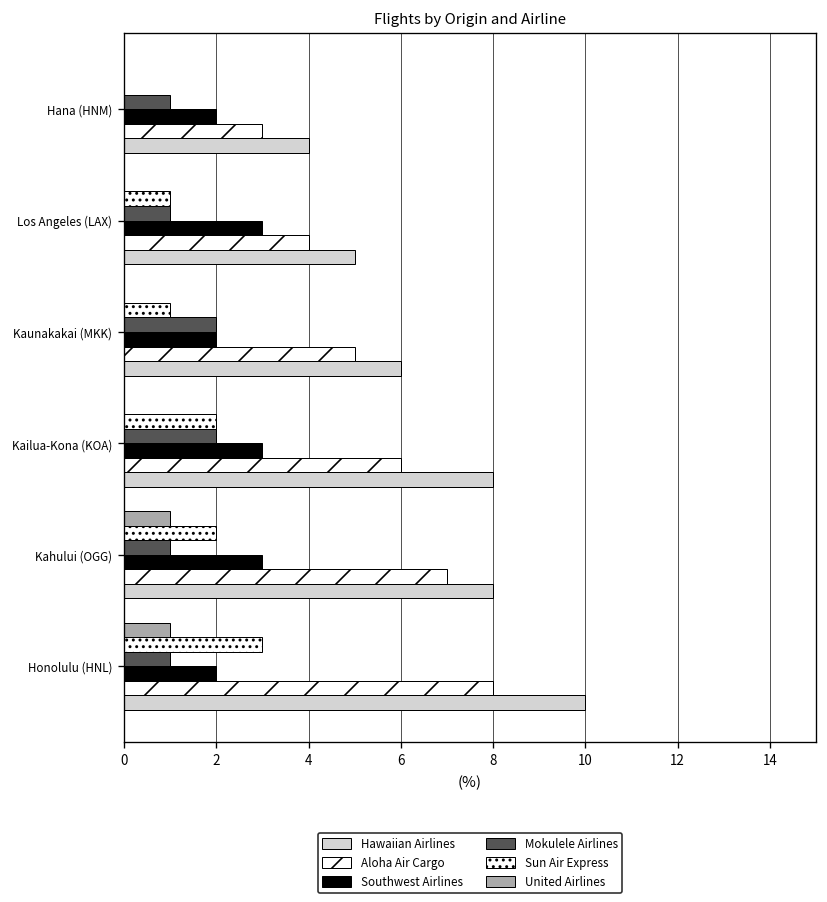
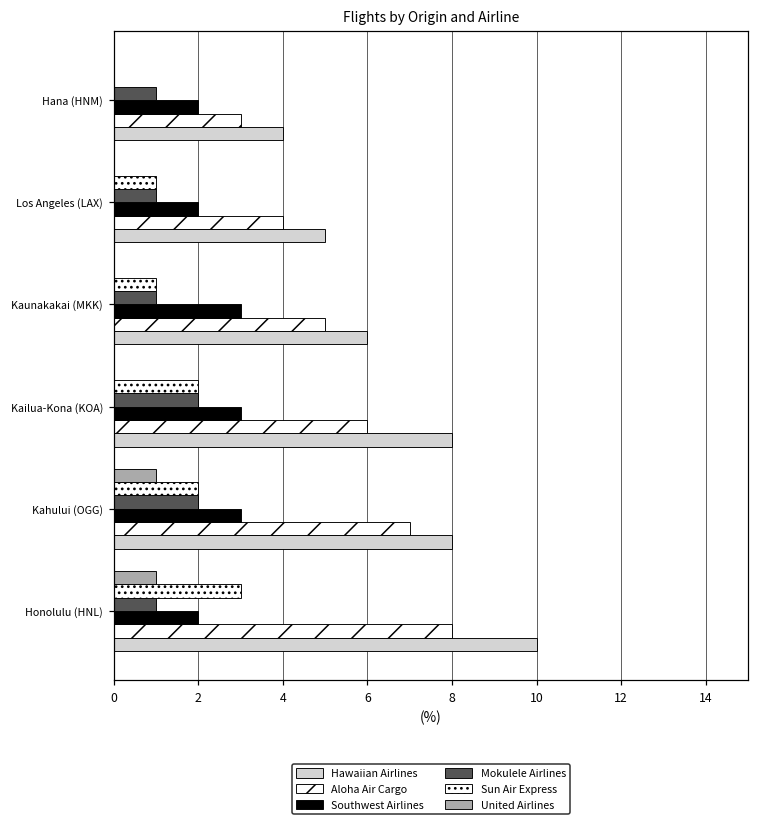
  {
    "Hawaiian Airlines": {
      "Hana (HNM)": 4,
      "Los Angeles (LAX)": 5,
      "Kaunakakai (MKK)": 6,
      "Kailua-Kona (KOA)": 8,
      "Kahului (OGG)": 8,
      "Honolulu (HNL)": 10
    },
    "Southwest Airlines": {
      "Hana (HNM)": 2,
-     "Los Angeles (LAX)": 3,
-     "Kaunakakai (MKK)": 2,
+     "Los Angeles (LAX)": 2,
+     "Kaunakakai (MKK)": 3,
      "Kailua-Kona (KOA)": 3,
      "Kahului (OGG)": 3,
      "Honolulu (HNL)": 2
    },
    "Mokulele Airlines": {
      "Hana (HNM)": 1,
      "Los Angeles (LAX)": 1,
-     "Kaunakakai (MKK)": 2,
+     "Kaunakakai (MKK)": 1,
      "Kailua-Kona (KOA)": 2,
-     "Kahului (OGG)": 1,
+     "Kahului (OGG)": 2,
      "Honolulu (HNL)": 1
    },
    "United Airlines": {
      "Hana (HNM)": 0,
      "Los Angeles (LAX)": 0,
      "Kaunakakai (MKK)": 0,
      "Kailua-Kona (KOA)": 0,
      "Kahului (OGG)": 1,
      "Honolulu (HNL)": 1
    }
  }
